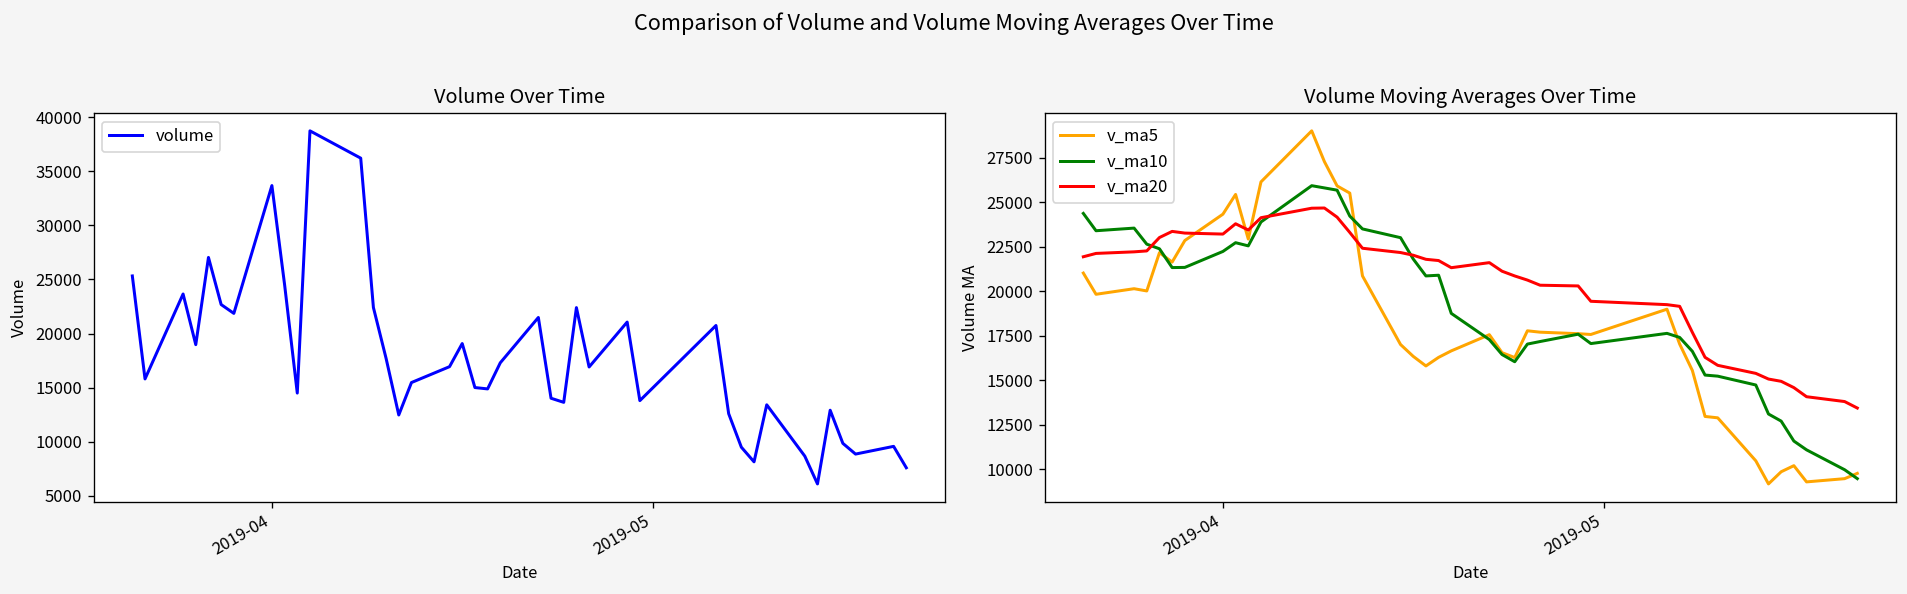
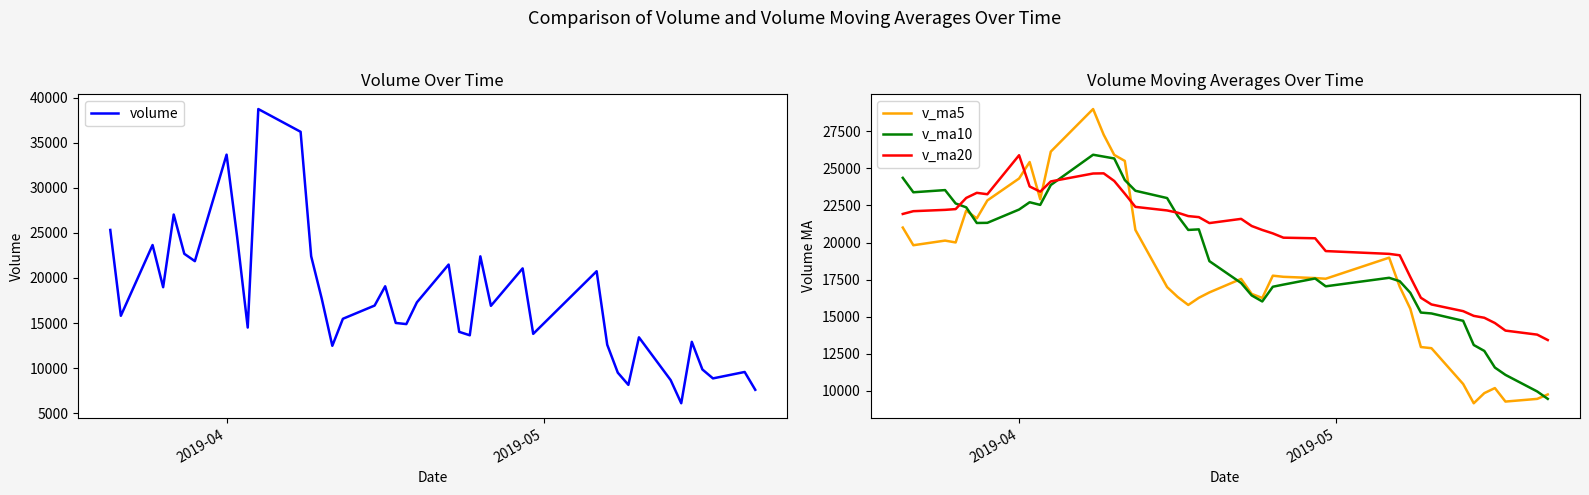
  {
    "Volume Over Time": {
      "2019-04": 34000
    },
    "Volume Moving Averages Over Time": {
      "v_ma5": {
        "2019-04": 24300
      },
      "v_ma10": {
        "2019-04": 22200
      },
      "v_ma20": {
-       "2019-04": 23200
+       "2019-04": 25900
      }
    }
  }
